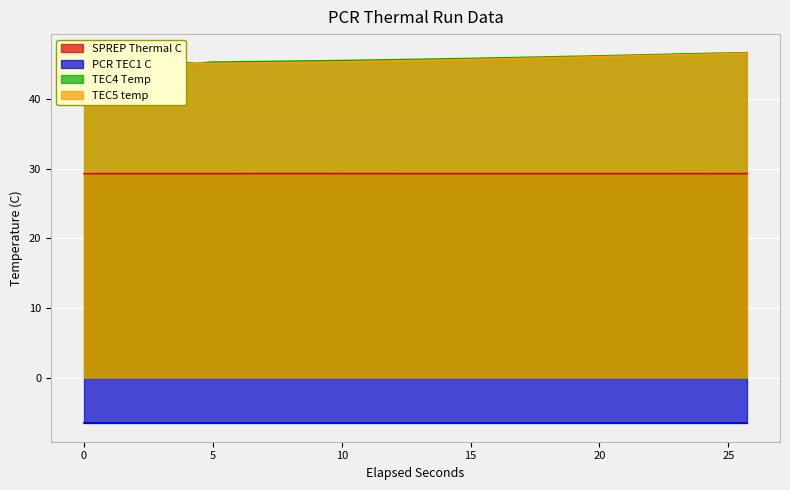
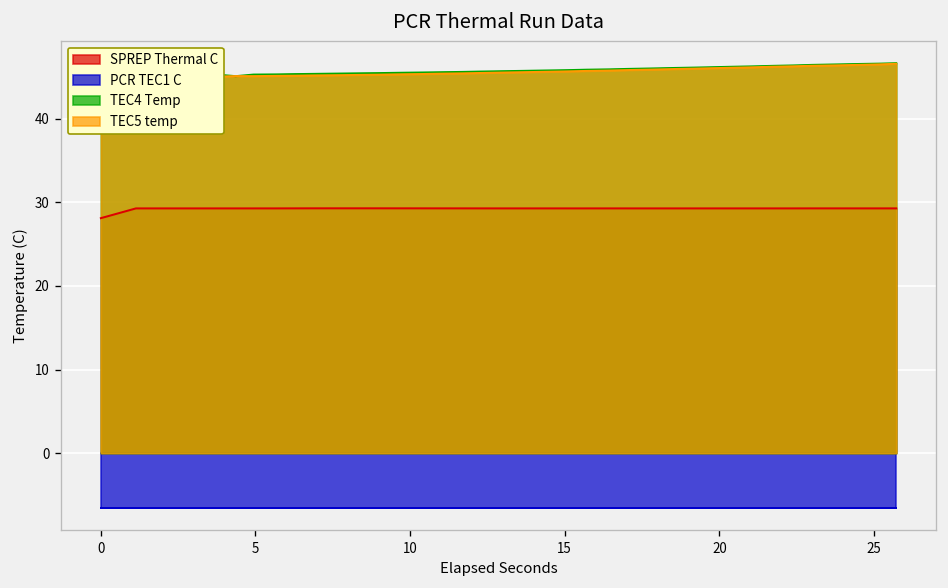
  {
    "SPREP Thermal C": {
-     "0": 29
+     "0": 28
    }
  }
